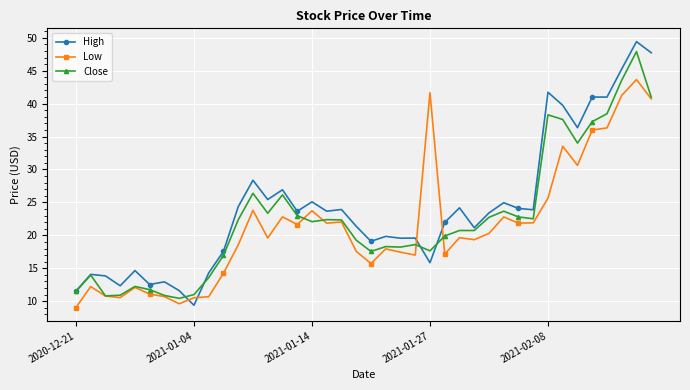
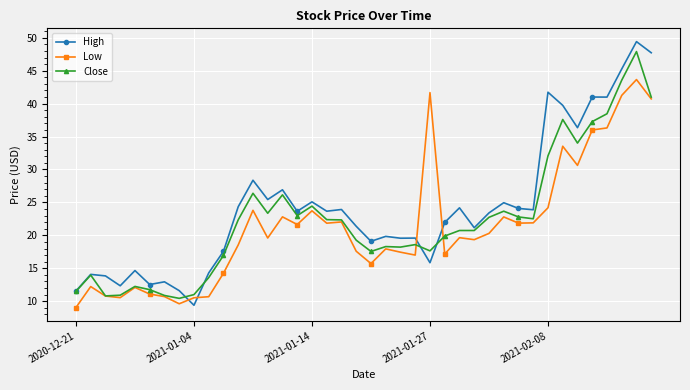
  {
    "High": {
      "2021-01-04": 9,
      "2021-01-14": 25,
      "2021-01-27": 16,
      "2021-02-08": 42
    },
    "Low": {
      "2020-12-21": 9,
      "2021-01-04": 11,
      "2021-01-14": 24,
      "2021-01-27": 42,
-     "2021-02-08": 26
+     "2021-02-08": 24
    },
    "Close": {
      "2021-01-04": 11,
-     "2021-01-14": 22,
+     "2021-01-14": 24,
      "2021-01-27": 18,
-     "2021-02-08": 38
+     "2021-02-08": 32
    }
  }
